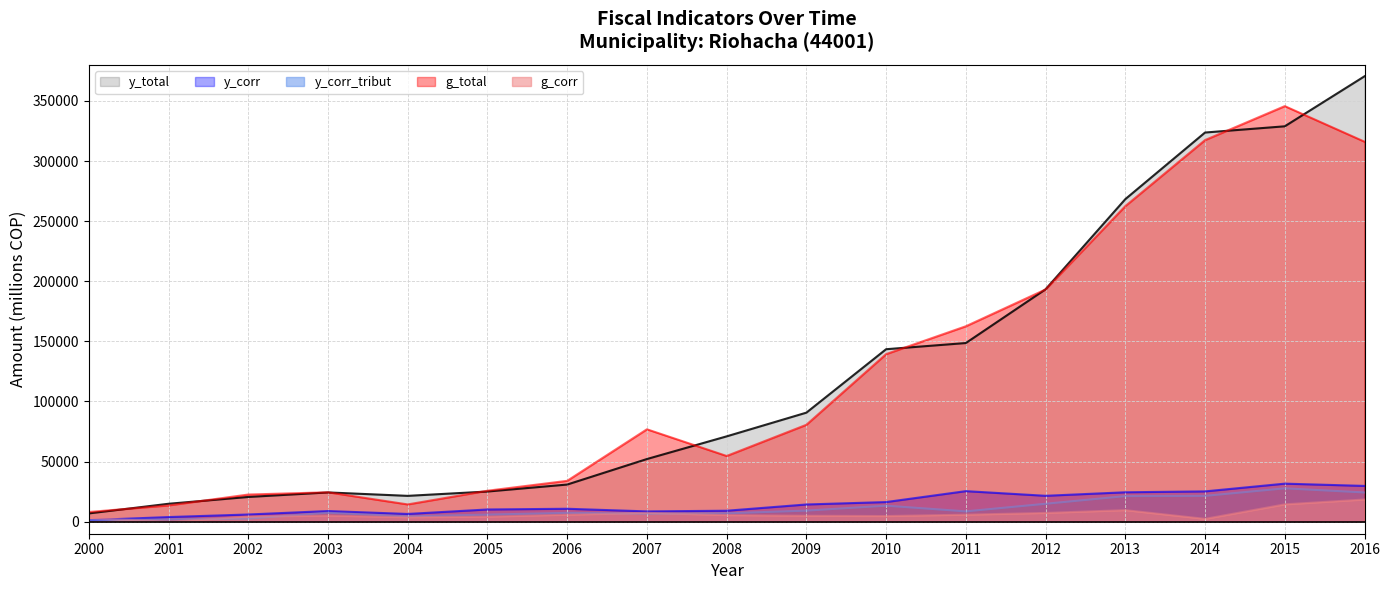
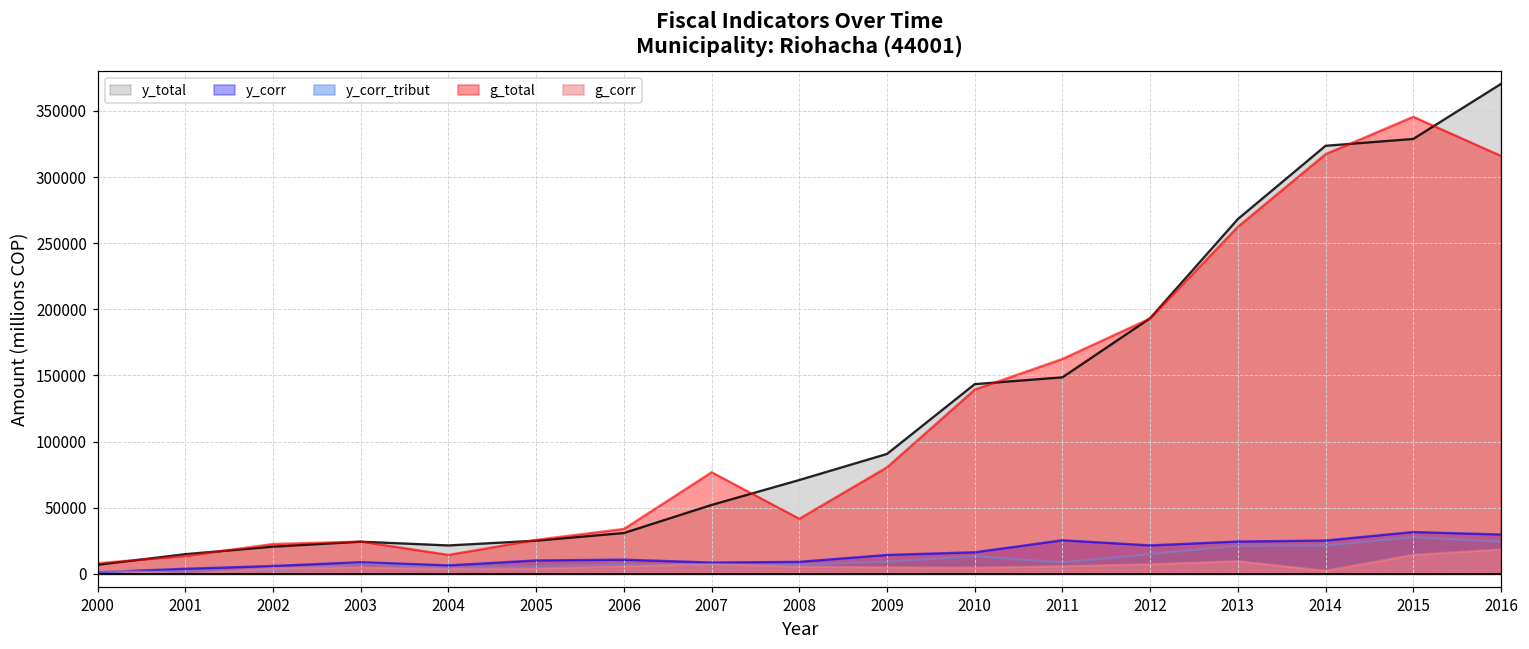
  {
    "y_total": {
      "2004": 21000,
      "2006": 31000,
      "2007": 52000,
      "2008": 71000,
      "2009": 91000,
      "2010": 143000,
      "2011": 149000,
      "2013": 268000,
      "2014": 324000,
      "2015": 329000,
      "2016": 370000
    },
    "g_total": {
      "2004": 14000,
      "2006": 34000,
      "2007": 77000,
-     "2008": 55000,
+     "2008": 42000,
      "2009": 81000,
      "2010": 139000,
      "2011": 163000,
      "2013": 262000,
      "2014": 317000,
      "2015": 346000,
      "2016": 316000
    },
    "g_corr": {
      "2003": 5000,
      "2009": 5000,
      "2010": 5000,
      "2011": 6000,
      "2012": 7000,
      "2013": 10000,
      "2014": 2000,
      "2015": 14000,
      "2016": 18000
    }
  }
